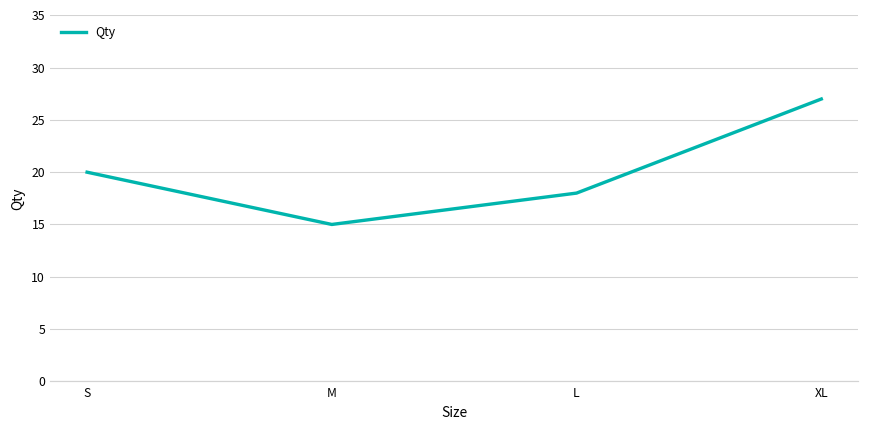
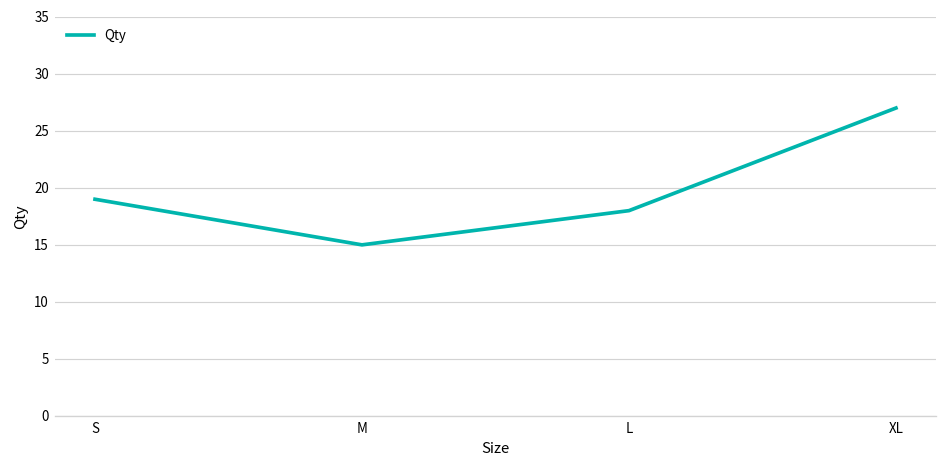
  {
-   "S": 20,
+   "S": 19,
    "M": 15,
    "L": 18,
    "XL": 27
  }
